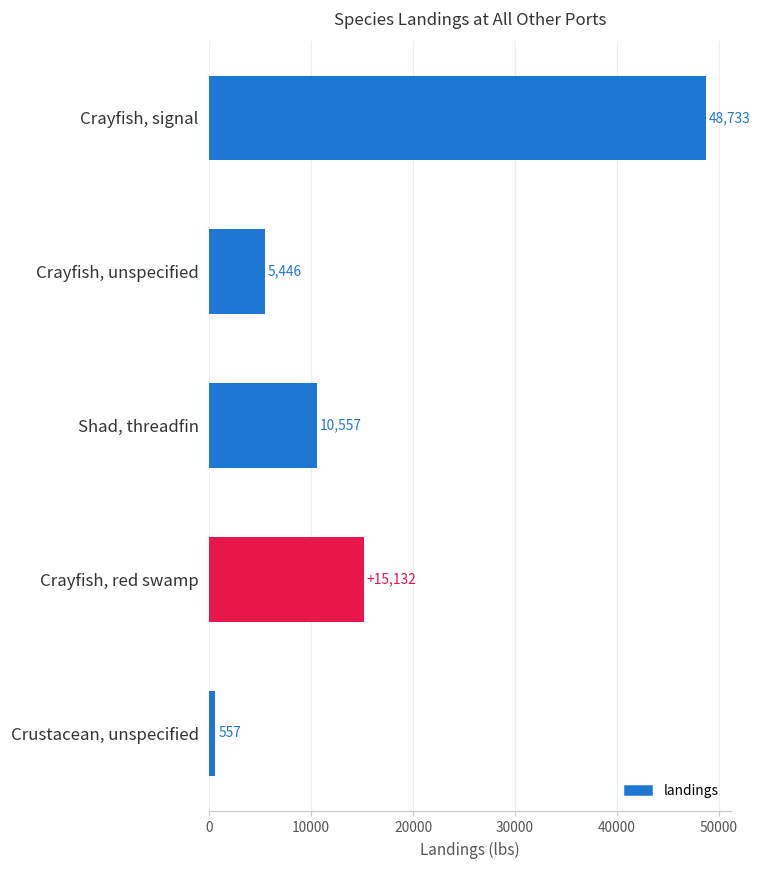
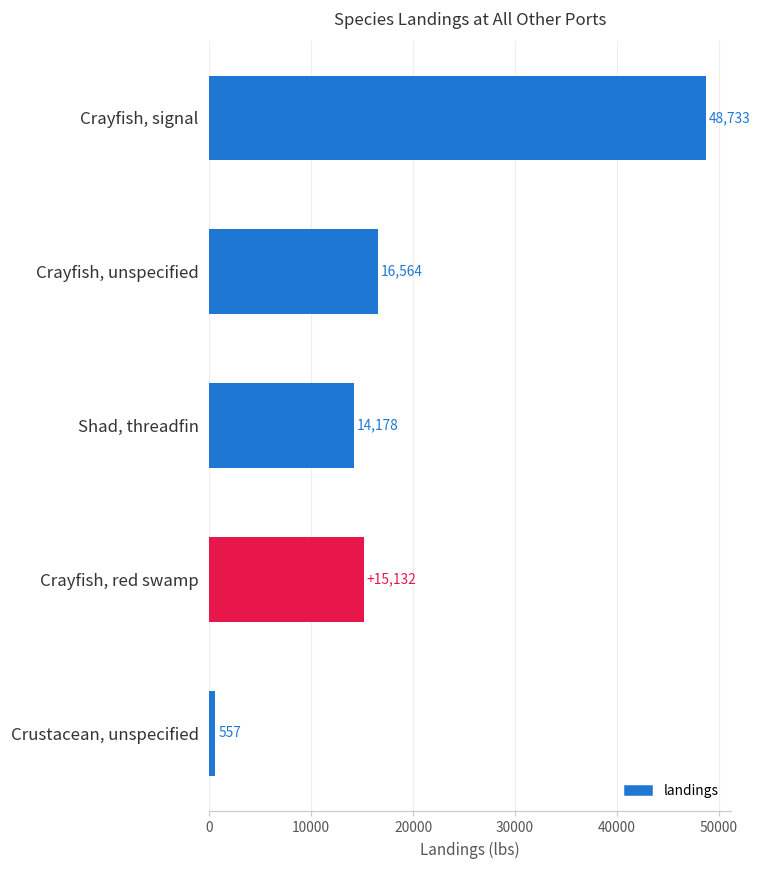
  {
    "Crayfish, signal": "48,733",
-   "Crayfish, unspecified": "5,446",
-   "Shad, threadfin": "10,557",
+   "Crayfish, unspecified": "16,564",
+   "Shad, threadfin": "14,178",
    "Crayfish, red swamp": "+15,132",
    "Crustacean, unspecified": "557"
  }
